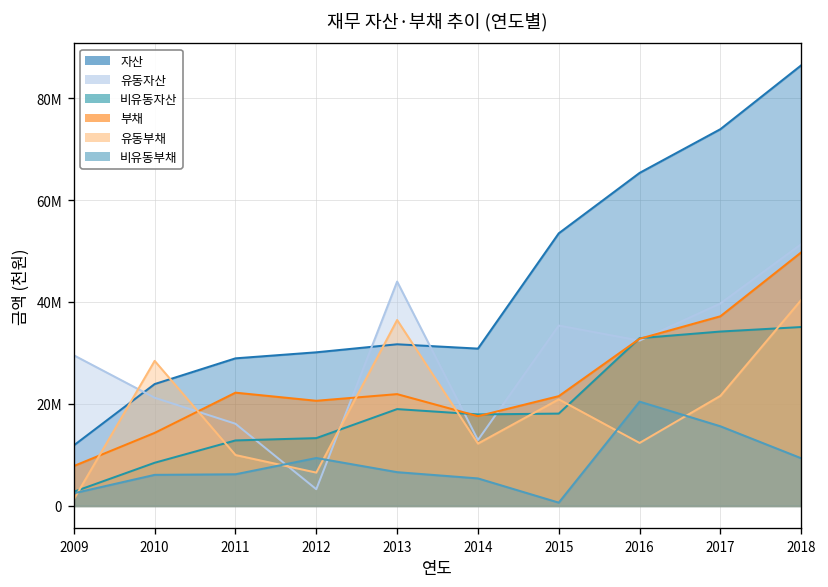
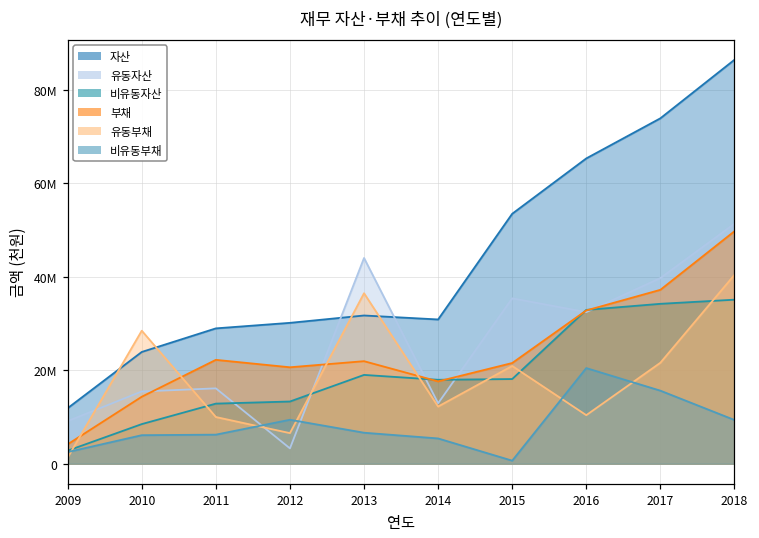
  {
    "유동자산": {
-     "2009": 30000000,
-     "2010": 21000000,
+     "2009": 9000000,
+     "2010": 15000000,
      "2011": 16000000,
      "2012": 3000000,
      "2013": 44000000,
      "2014": 13000000,
      "2015": 35000000,
      "2017": 40000000,
      "2018": 51000000
    },
    "부채": {
-     "2009": 8000000,
+     "2009": 4000000,
      "2010": 14000000,
      "2011": 22000000,
      "2012": 21000000,
      "2013": 22000000,
      "2015": 22000000,
      "2017": 37000000,
      "2018": 50000000
    },
    "유동부채": {
      "2009": 1000000,
      "2010": 28000000,
      "2011": 10000000,
      "2012": 7000000,
      "2013": 36000000,
      "2014": 12000000,
      "2015": 21000000,
-     "2016": 12000000,
+     "2016": 10000000,
      "2017": 22000000,
      "2018": 40000000
    }
  }
